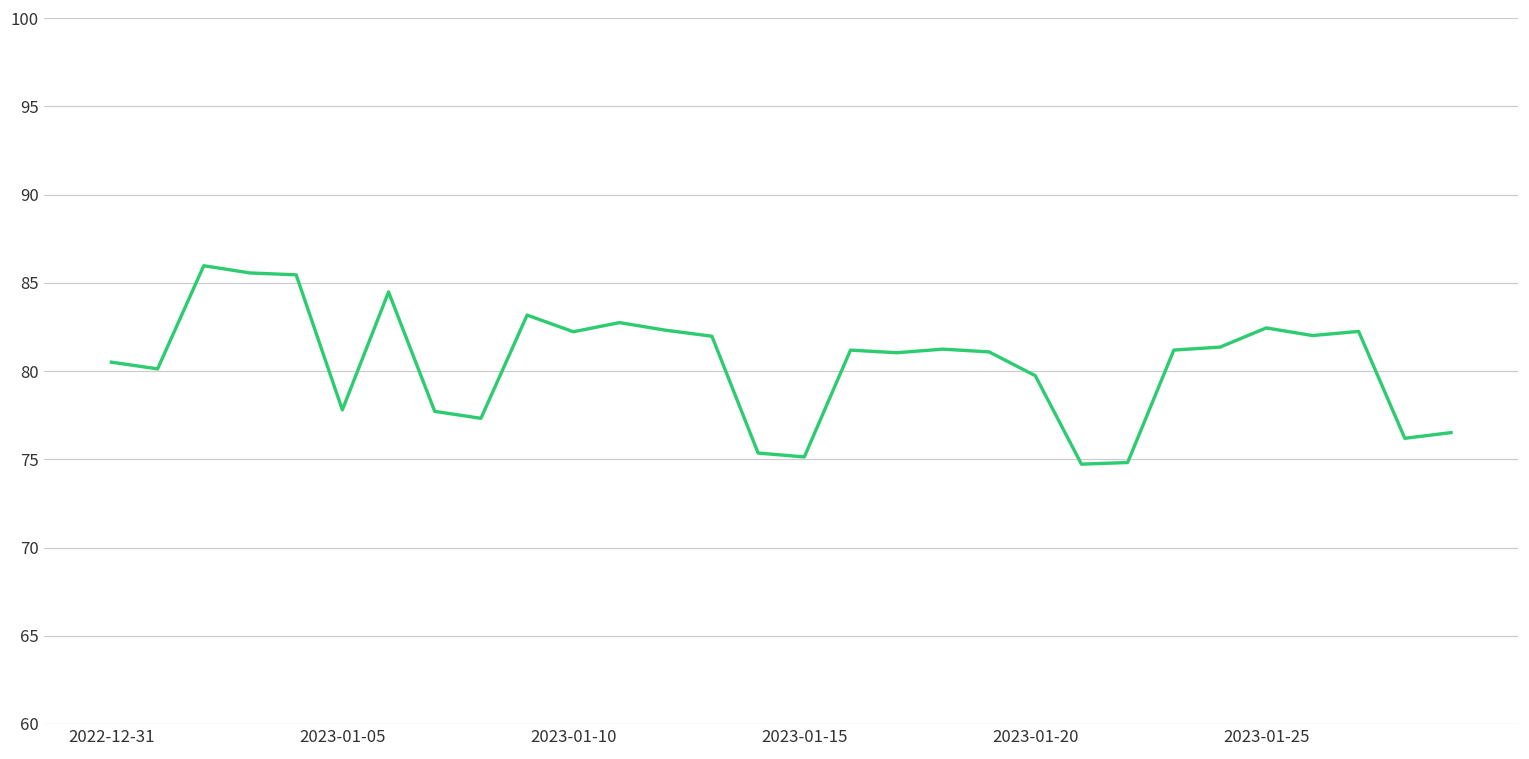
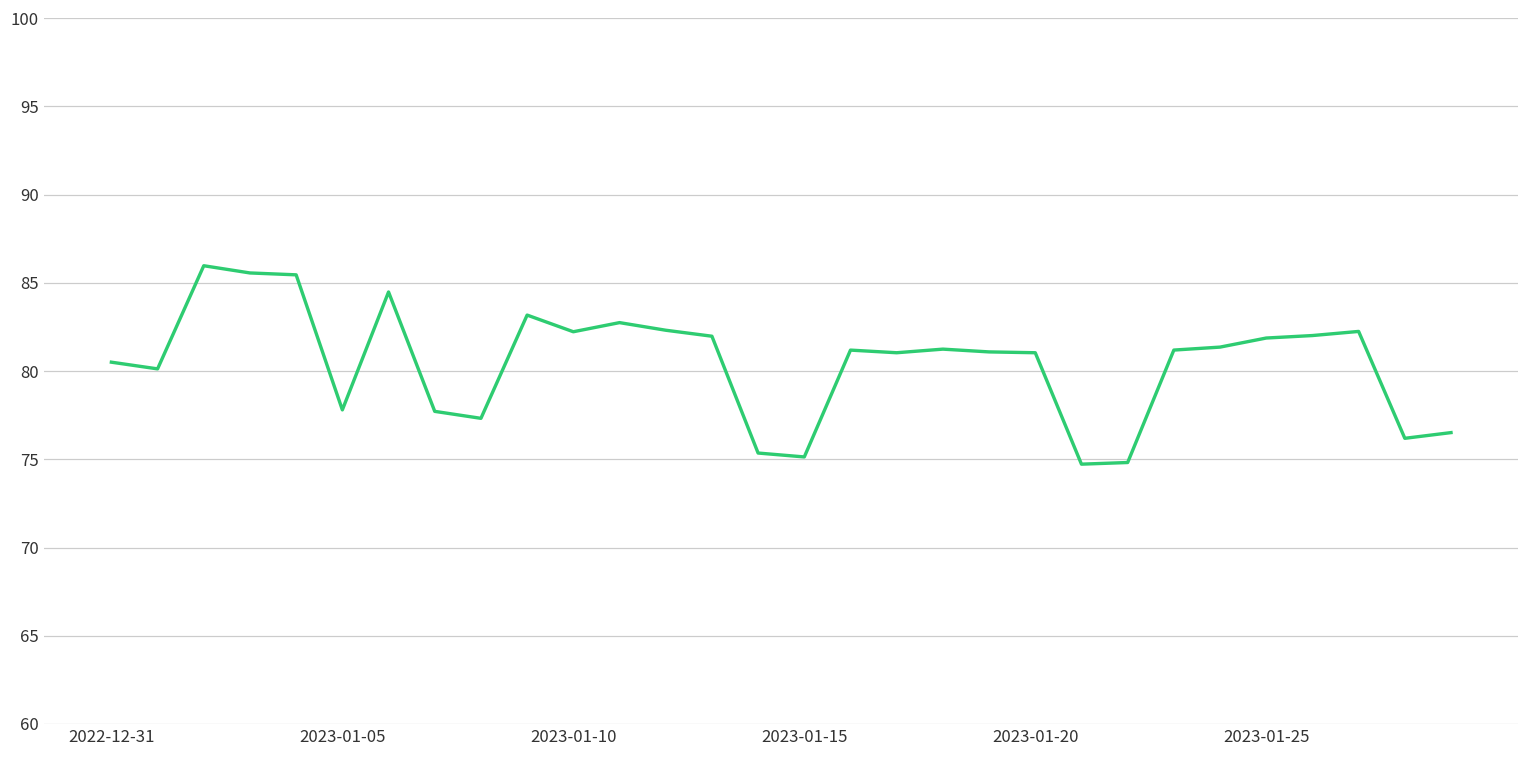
  {
    "2022-12-31": 80.5,
    "2023-01-05": 77.8,
    "2023-01-10": 82.2,
    "2023-01-15": 75.1,
-   "2023-01-20": 79.7,
-   "2023-01-25": 82.4
+   "2023-01-20": 81.0,
+   "2023-01-25": 81.9
  }
